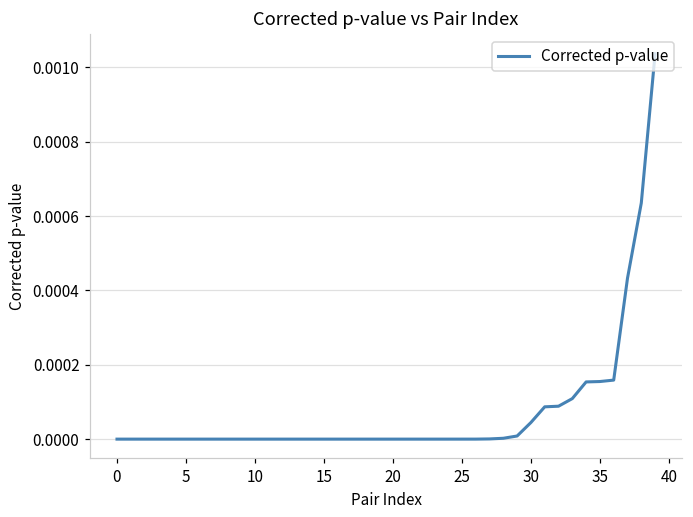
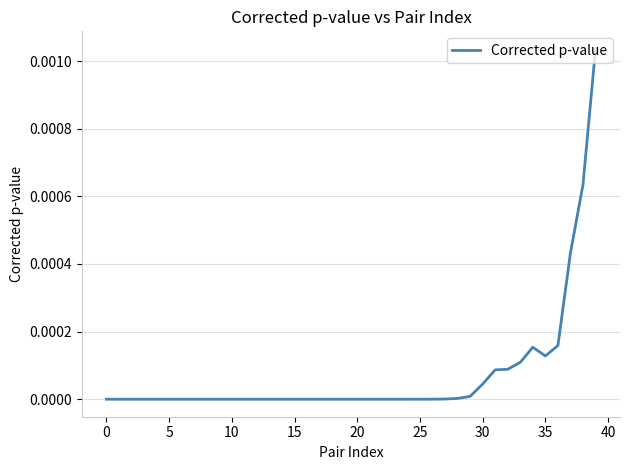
  {
    "0": 0.00000,
    "5": 0.00000,
    "10": 0.00000,
    "15": 0.00000,
    "20": 0.00000,
    "25": 0.00000,
    "30": 0.00004,
-   "35": 0.00015
+   "35": 0.00013
  }
